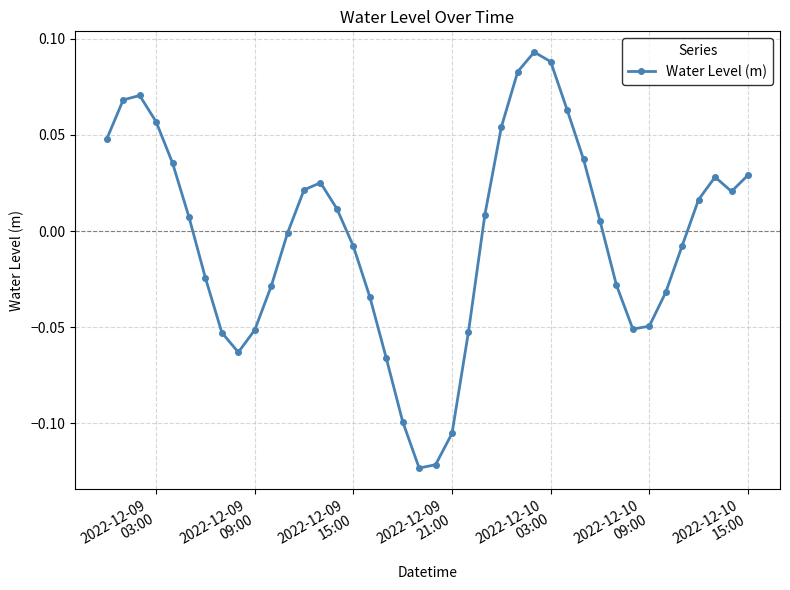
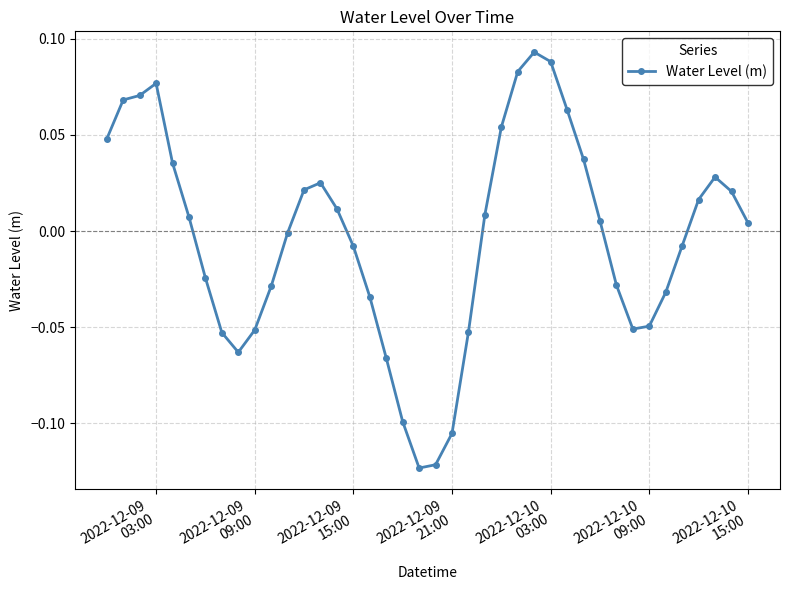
  {
-   "2022-12-09 03:00": 0.057,
+   "2022-12-09 03:00": 0.077,
    "2022-12-09 09:00": -0.051,
    "2022-12-09 15:00": -0.008,
    "2022-12-09 21:00": -0.105,
    "2022-12-10 03:00": 0.088,
    "2022-12-10 09:00": -0.049,
-   "2022-12-10 15:00": 0.029
+   "2022-12-10 15:00": 0.004
  }
